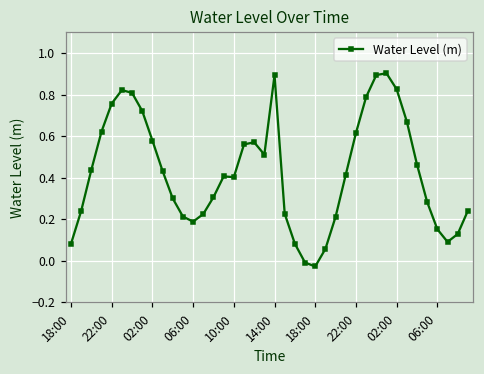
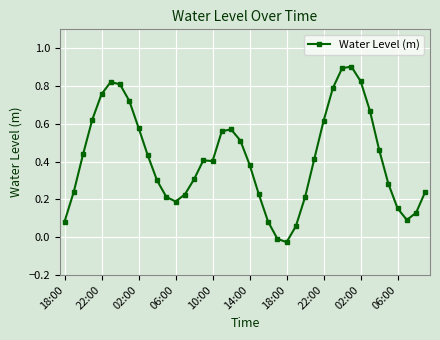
  {
    "10:00": 0.40,
-   "14:00": 0.89
+   "14:00": 0.38
  }
